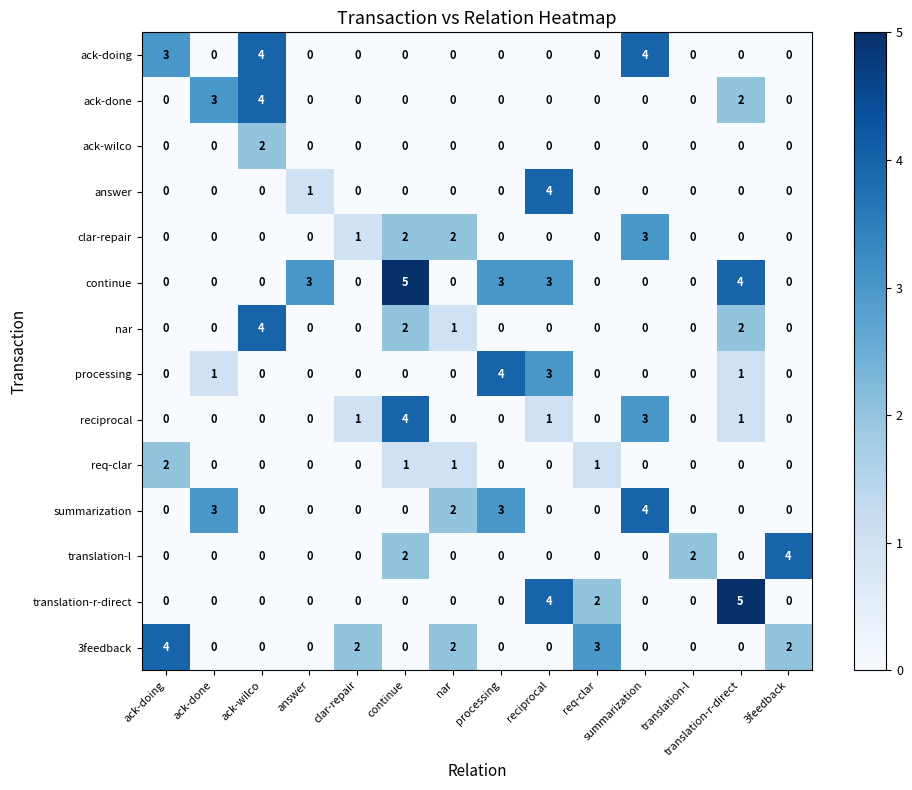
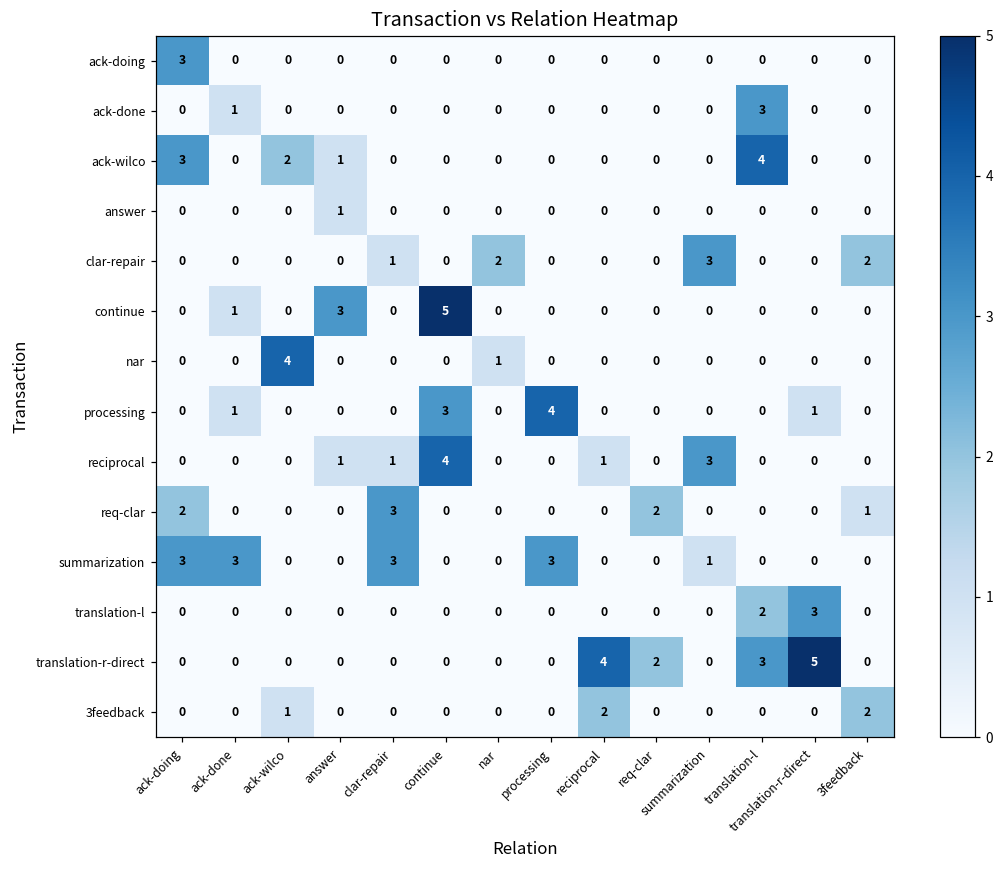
  {
    "ack-doing": {
      "ack-doing": 3,
      "ack-done": 0,
-     "ack-wilco": 4,
+     "ack-wilco": 0,
      "answer": 0,
      "clar-repair": 0,
      "continue": 0,
      "nar": 0,
      "processing": 0,
      "reciprocal": 0,
      "req-clar": 0,
-     "summarization": 4,
+     "summarization": 0,
      "translation-l": 0,
      "translation-r-direct": 0,
      "3feedback": 0
    },
    "ack-done": {
      "ack-doing": 0,
-     "ack-done": 3,
-     "ack-wilco": 4,
+     "ack-done": 1,
+     "ack-wilco": 0,
      "answer": 0,
      "clar-repair": 0,
      "continue": 0,
      "nar": 0,
      "processing": 0,
      "reciprocal": 0,
      "req-clar": 0,
      "summarization": 0,
-     "translation-l": 0,
-     "translation-r-direct": 2,
+     "translation-l": 3,
+     "translation-r-direct": 0,
      "3feedback": 0
    },
    "ack-wilco": {
-     "ack-doing": 0,
+     "ack-doing": 3,
      "ack-done": 0,
      "ack-wilco": 2,
-     "answer": 0,
+     "answer": 1,
      "clar-repair": 0,
      "continue": 0,
      "nar": 0,
      "processing": 0,
      "reciprocal": 0,
      "req-clar": 0,
      "summarization": 0,
-     "translation-l": 0,
+     "translation-l": 4,
      "translation-r-direct": 0,
      "3feedback": 0
    },
    "answer": {
      "ack-doing": 0,
      "ack-done": 0,
      "ack-wilco": 0,
      "answer": 1,
      "clar-repair": 0,
      "continue": 0,
      "nar": 0,
      "processing": 0,
-     "reciprocal": 4,
+     "reciprocal": 0,
      "req-clar": 0,
      "summarization": 0,
      "translation-l": 0,
      "translation-r-direct": 0,
      "3feedback": 0
    },
    "clar-repair": {
      "ack-doing": 0,
      "ack-done": 0,
      "ack-wilco": 0,
      "answer": 0,
      "clar-repair": 1,
-     "continue": 2,
+     "continue": 0,
      "nar": 2,
      "processing": 0,
      "reciprocal": 0,
      "req-clar": 0,
      "summarization": 3,
      "translation-l": 0,
      "translation-r-direct": 0,
-     "3feedback": 0
+     "3feedback": 2
    },
    "continue": {
      "ack-doing": 0,
-     "ack-done": 0,
+     "ack-done": 1,
      "ack-wilco": 0,
      "answer": 3,
      "clar-repair": 0,
      "continue": 5,
      "nar": 0,
-     "processing": 3,
-     "reciprocal": 3,
+     "processing": 0,
+     "reciprocal": 0,
      "req-clar": 0,
      "summarization": 0,
      "translation-l": 0,
-     "translation-r-direct": 4,
+     "translation-r-direct": 0,
      "3feedback": 0
    },
    "nar": {
      "ack-doing": 0,
      "ack-done": 0,
      "ack-wilco": 4,
      "answer": 0,
      "clar-repair": 0,
-     "continue": 2,
+     "continue": 0,
      "nar": 1,
      "processing": 0,
      "reciprocal": 0,
      "req-clar": 0,
      "summarization": 0,
      "translation-l": 0,
-     "translation-r-direct": 2,
+     "translation-r-direct": 0,
      "3feedback": 0
    },
    "processing": {
      "ack-doing": 0,
      "ack-done": 1,
      "ack-wilco": 0,
      "answer": 0,
      "clar-repair": 0,
-     "continue": 0,
+     "continue": 3,
      "nar": 0,
      "processing": 4,
-     "reciprocal": 3,
+     "reciprocal": 0,
      "req-clar": 0,
      "summarization": 0,
      "translation-l": 0,
      "translation-r-direct": 1,
      "3feedback": 0
    },
    "reciprocal": {
      "ack-doing": 0,
      "ack-done": 0,
      "ack-wilco": 0,
-     "answer": 0,
+     "answer": 1,
      "clar-repair": 1,
      "continue": 4,
      "nar": 0,
      "processing": 0,
      "reciprocal": 1,
      "req-clar": 0,
      "summarization": 3,
      "translation-l": 0,
-     "translation-r-direct": 1,
+     "translation-r-direct": 0,
      "3feedback": 0
    },
    "req-clar": {
      "ack-doing": 2,
      "ack-done": 0,
      "ack-wilco": 0,
      "answer": 0,
-     "clar-repair": 0,
-     "continue": 1,
-     "nar": 1,
+     "clar-repair": 3,
+     "continue": 0,
+     "nar": 0,
      "processing": 0,
      "reciprocal": 0,
-     "req-clar": 1,
+     "req-clar": 2,
      "summarization": 0,
      "translation-l": 0,
      "translation-r-direct": 0,
-     "3feedback": 0
+     "3feedback": 1
    },
    "summarization": {
-     "ack-doing": 0,
+     "ack-doing": 3,
      "ack-done": 3,
      "ack-wilco": 0,
      "answer": 0,
-     "clar-repair": 0,
+     "clar-repair": 3,
      "continue": 0,
-     "nar": 2,
+     "nar": 0,
      "processing": 3,
      "reciprocal": 0,
      "req-clar": 0,
-     "summarization": 4,
+     "summarization": 1,
      "translation-l": 0,
      "translation-r-direct": 0,
      "3feedback": 0
    },
    "translation-l": {
      "ack-doing": 0,
      "ack-done": 0,
      "ack-wilco": 0,
      "answer": 0,
      "clar-repair": 0,
-     "continue": 2,
+     "continue": 0,
      "nar": 0,
      "processing": 0,
      "reciprocal": 0,
      "req-clar": 0,
      "summarization": 0,
      "translation-l": 2,
-     "translation-r-direct": 0,
-     "3feedback": 4
+     "translation-r-direct": 3,
+     "3feedback": 0
    },
    "translation-r-direct": {
      "ack-doing": 0,
      "ack-done": 0,
      "ack-wilco": 0,
      "answer": 0,
      "clar-repair": 0,
      "continue": 0,
      "nar": 0,
      "processing": 0,
      "reciprocal": 4,
      "req-clar": 2,
      "summarization": 0,
-     "translation-l": 0,
+     "translation-l": 3,
      "translation-r-direct": 5,
      "3feedback": 0
    },
    "3feedback": {
-     "ack-doing": 4,
+     "ack-doing": 0,
      "ack-done": 0,
-     "ack-wilco": 0,
+     "ack-wilco": 1,
      "answer": 0,
-     "clar-repair": 2,
+     "clar-repair": 0,
      "continue": 0,
-     "nar": 2,
+     "nar": 0,
      "processing": 0,
-     "reciprocal": 0,
-     "req-clar": 3,
+     "reciprocal": 2,
+     "req-clar": 0,
      "summarization": 0,
      "translation-l": 0,
      "translation-r-direct": 0,
      "3feedback": 2
    }
  }
